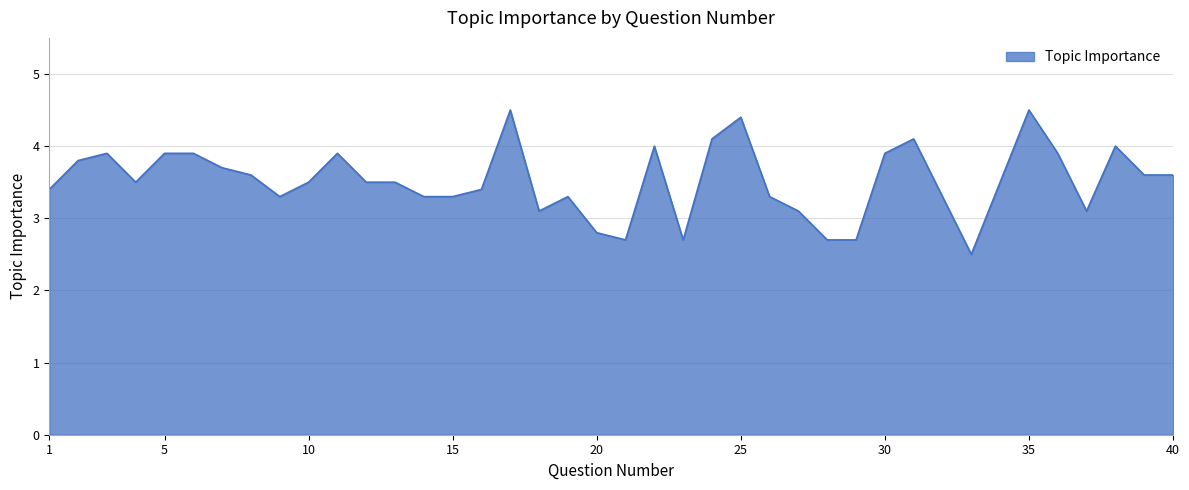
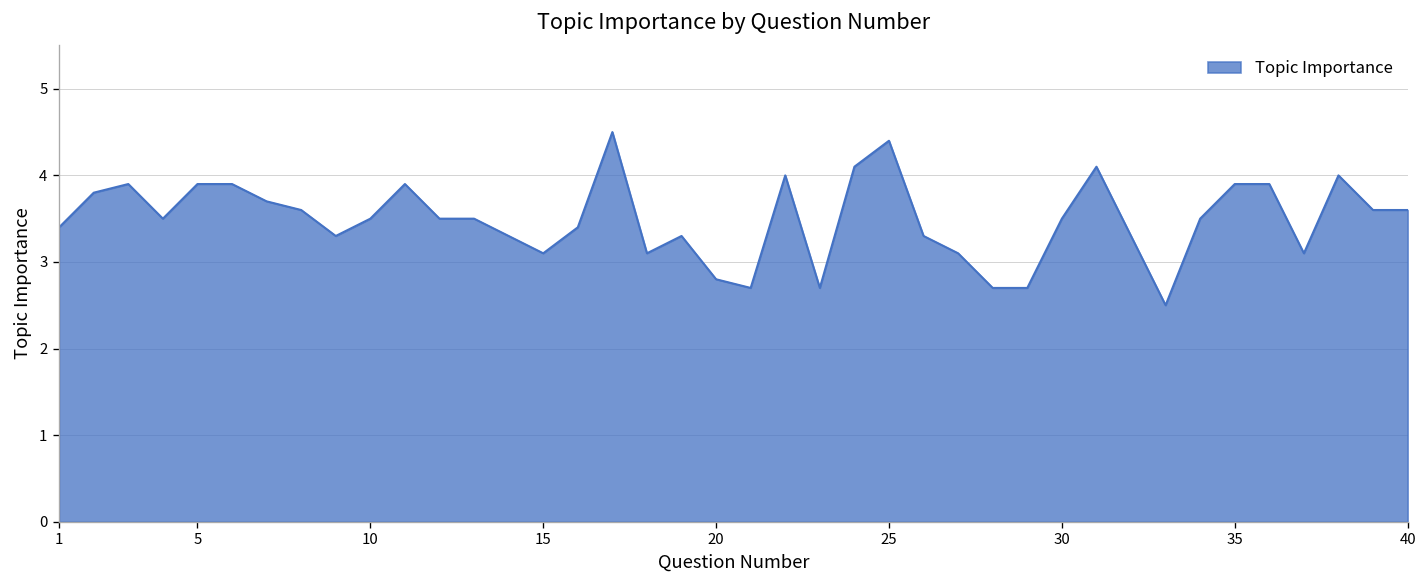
  {
    "1": 3.4,
    "5": 3.9,
    "10": 3.5,
-   "15": 3.3,
+   "15": 3.1,
    "20": 2.8,
    "25": 4.4,
-   "30": 3.9,
-   "35": 4.5,
+   "30": 3.5,
+   "35": 3.9,
    "40": 3.6
  }
